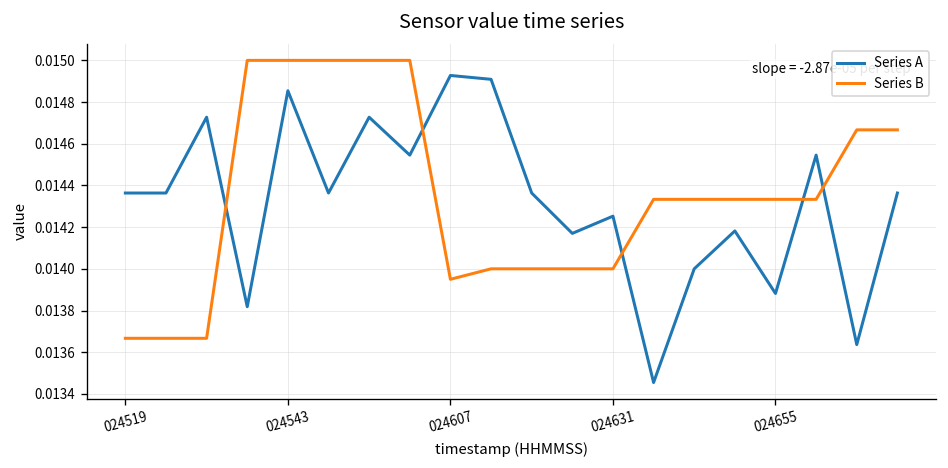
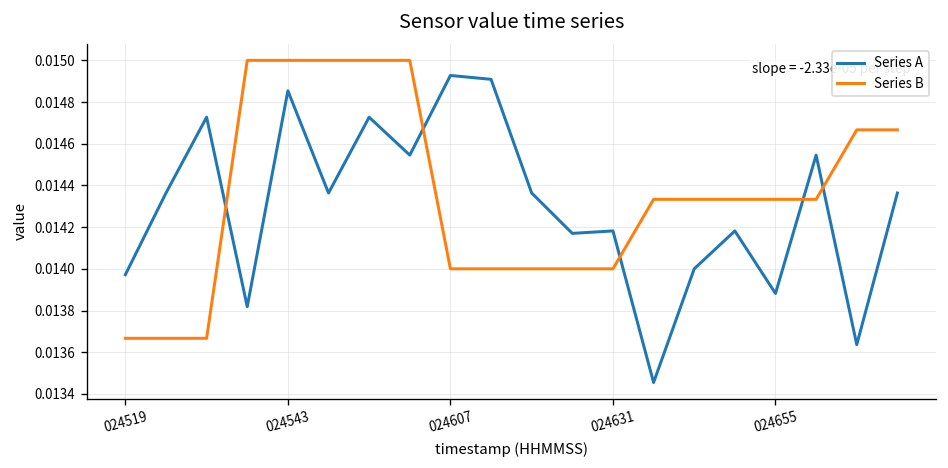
  {
    "Series A": {
-     "024519": "-2.87e-05",
-     "024631": "0.01425"
+     "024519": "-2.33e-05",
+     "024631": "0.01418"
    },
    "Series B": {
      "024519": "0.01367",
      "024543": "0.01500",
-     "024607": "0.01395",
+     "024607": "0.01400",
      "024631": "0.01400",
      "024655": "0.01433"
    }
  }
